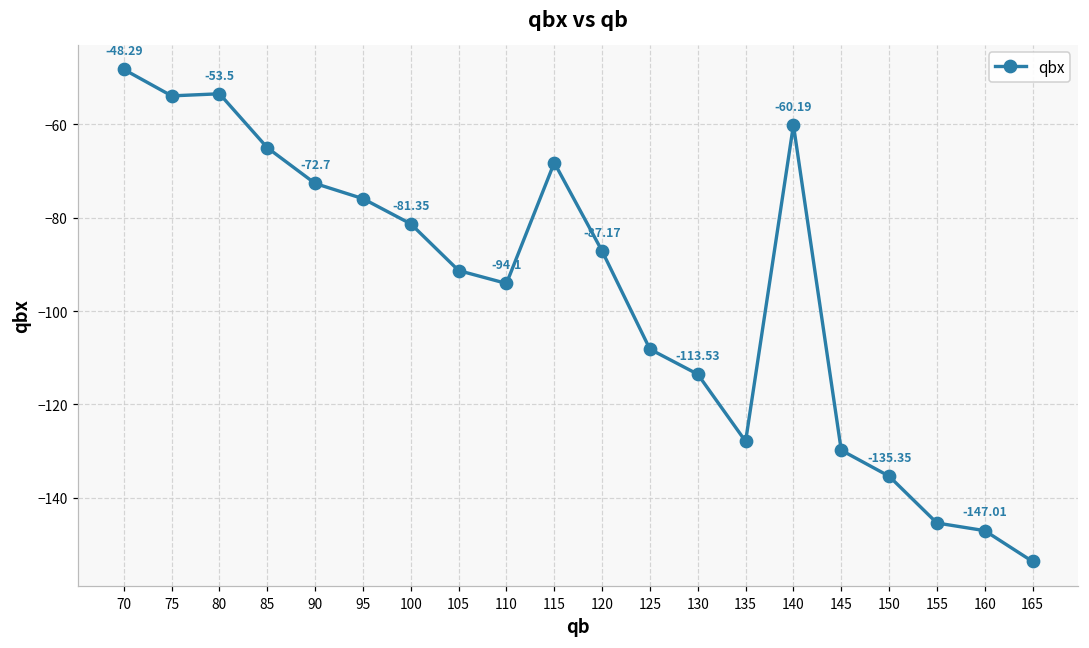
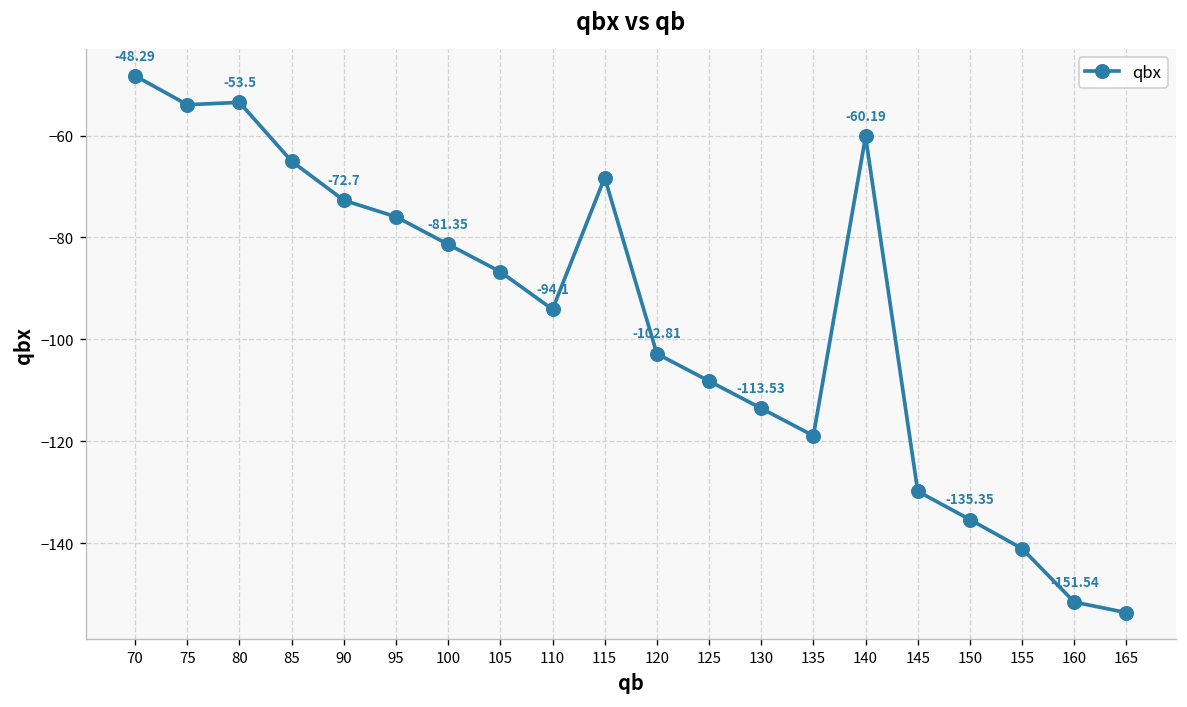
  {
    "70": -48.29,
    "80": -53.5,
    "90": -72.7,
    "100": -81.35,
-   "105": -91,
+   "105": -87,
    "110": -94.1,
-   "120": -87.17,
+   "120": -102.81,
    "130": -113.53,
-   "135": -128,
+   "135": -119,
    "140": -60.19,
    "150": -135.35,
-   "155": -145,
-   "160": -147.01
+   "155": -141,
+   "160": -151.54
  }
